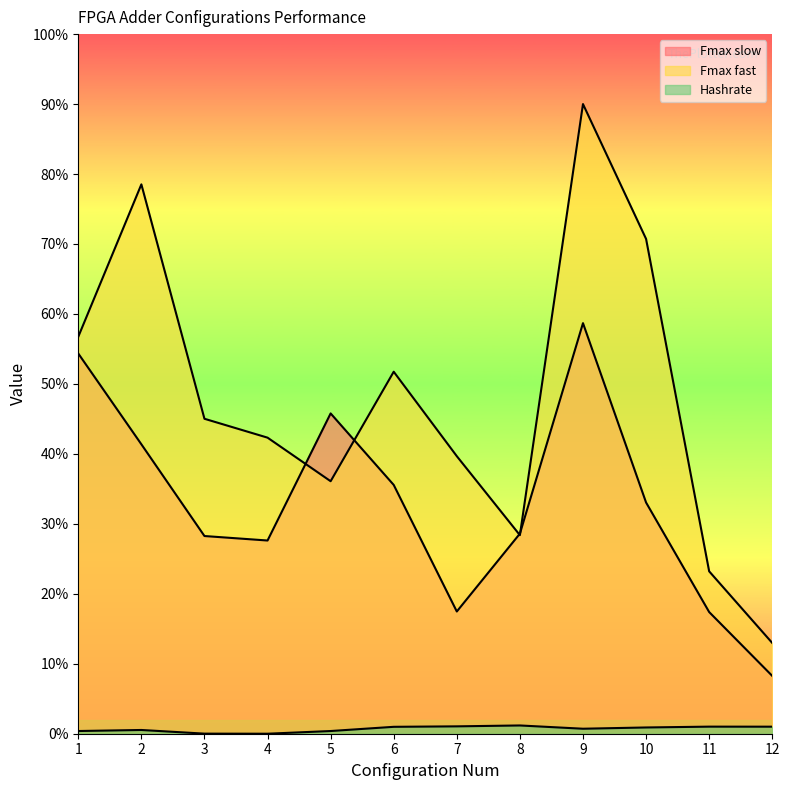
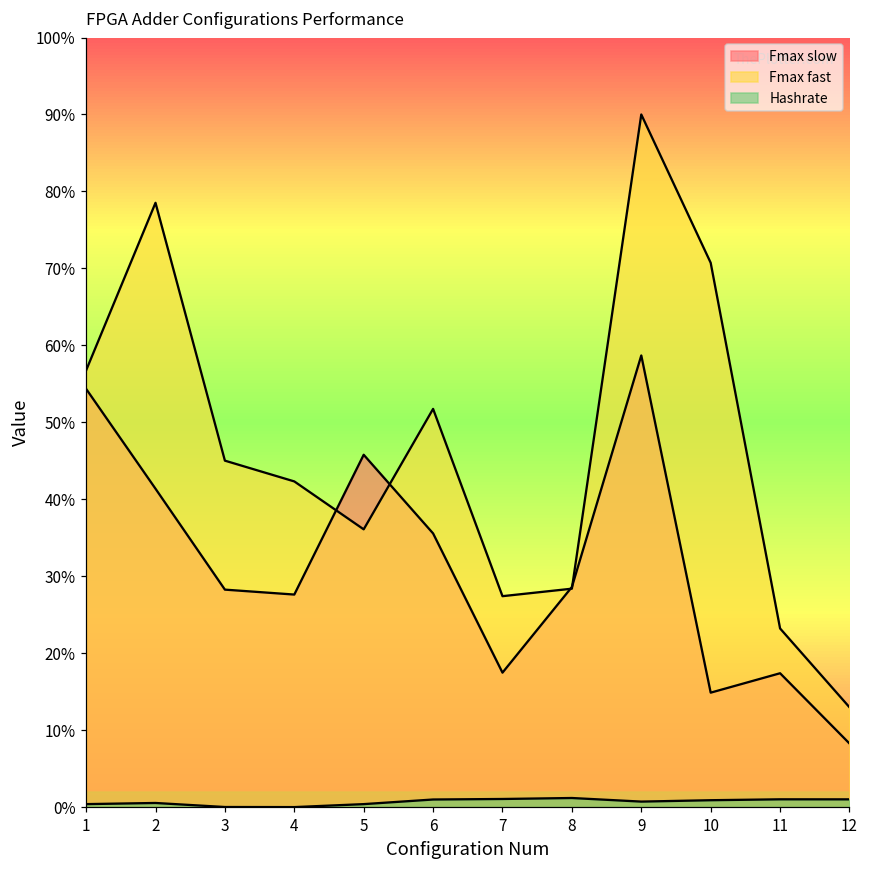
  {
    "Fmax slow": {
      "1": "54%",
      "2": "41%",
      "3": "28%",
      "4": "28%",
      "5": "46%",
      "6": "36%",
      "7": "17%",
      "9": "59%",
-     "10": "33%",
+     "10": "15%",
      "11": "17%",
      "12": "8%"
    },
    "Fmax fast": {
      "1": "57%",
      "2": "79%",
      "3": "45%",
      "4": "42%",
      "5": "36%",
      "6": "52%",
-     "7": "40%",
+     "7": "27%",
      "9": "90%",
      "10": "71%",
      "11": "23%",
      "12": "13%"
    }
  }
